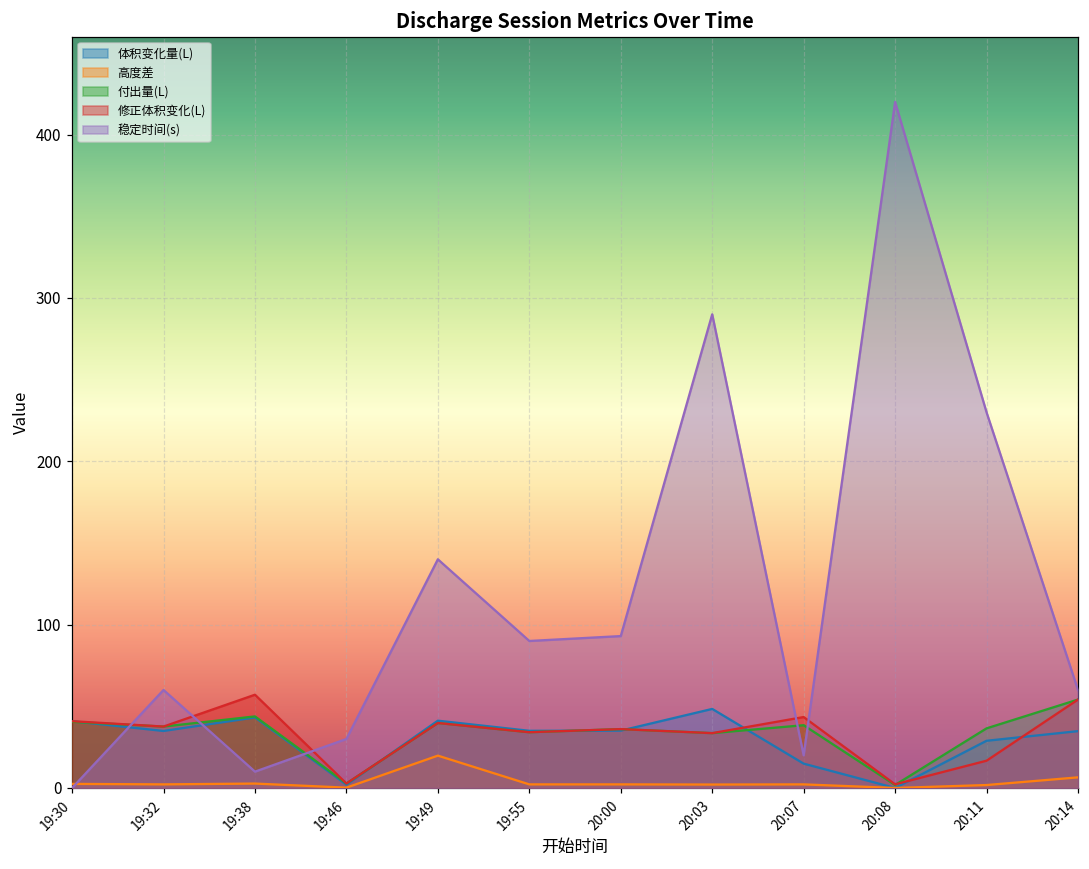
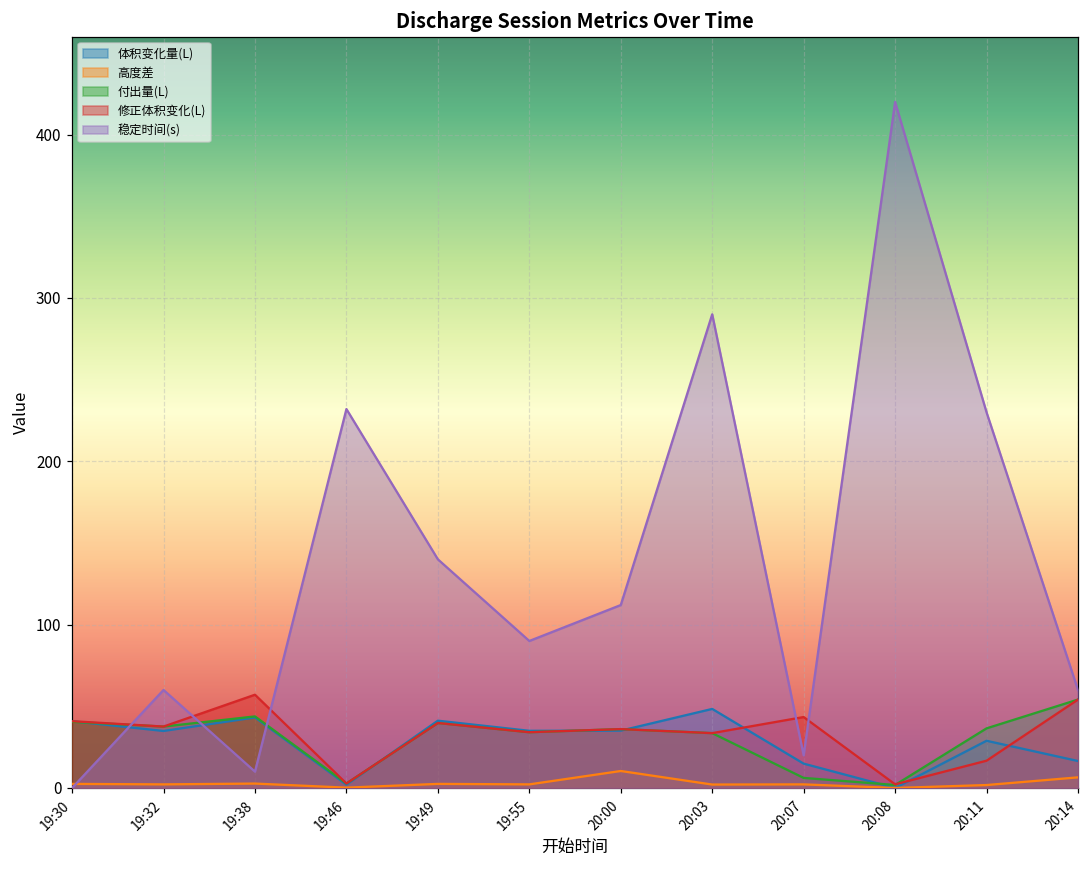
  {
    "体积变化量(L)": {
      "19:32": 35,
      "20:03": 48,
      "20:07": 15,
      "20:11": 29,
-     "20:14": 35
+     "20:14": 17
    },
    "高度差": {
      "19:30": 3,
      "19:32": 2,
      "19:38": 3,
      "19:46": 0,
-     "19:49": 20,
+     "19:49": 3,
      "19:55": 2,
-     "20:00": 2,
+     "20:00": 10,
      "20:03": 2,
      "20:07": 2,
      "20:11": 2,
      "20:14": 7
    },
    "付出量(L)": {
-     "20:07": 38,
+     "20:07": 6,
      "20:11": 37
    },
    "修正体积变化(L)": {
      "19:38": 57,
      "20:07": 43,
      "20:11": 17
    },
    "稳定时间(s)": {
      "19:30": 0,
      "19:32": 60,
      "19:38": 10,
-     "19:46": 30,
+     "19:46": 232,
      "19:49": 140,
      "19:55": 90,
-     "20:00": 93,
+     "20:00": 112,
      "20:03": 290,
      "20:07": 20,
      "20:08": 420,
      "20:11": 230,
      "20:14": 60
    }
  }
